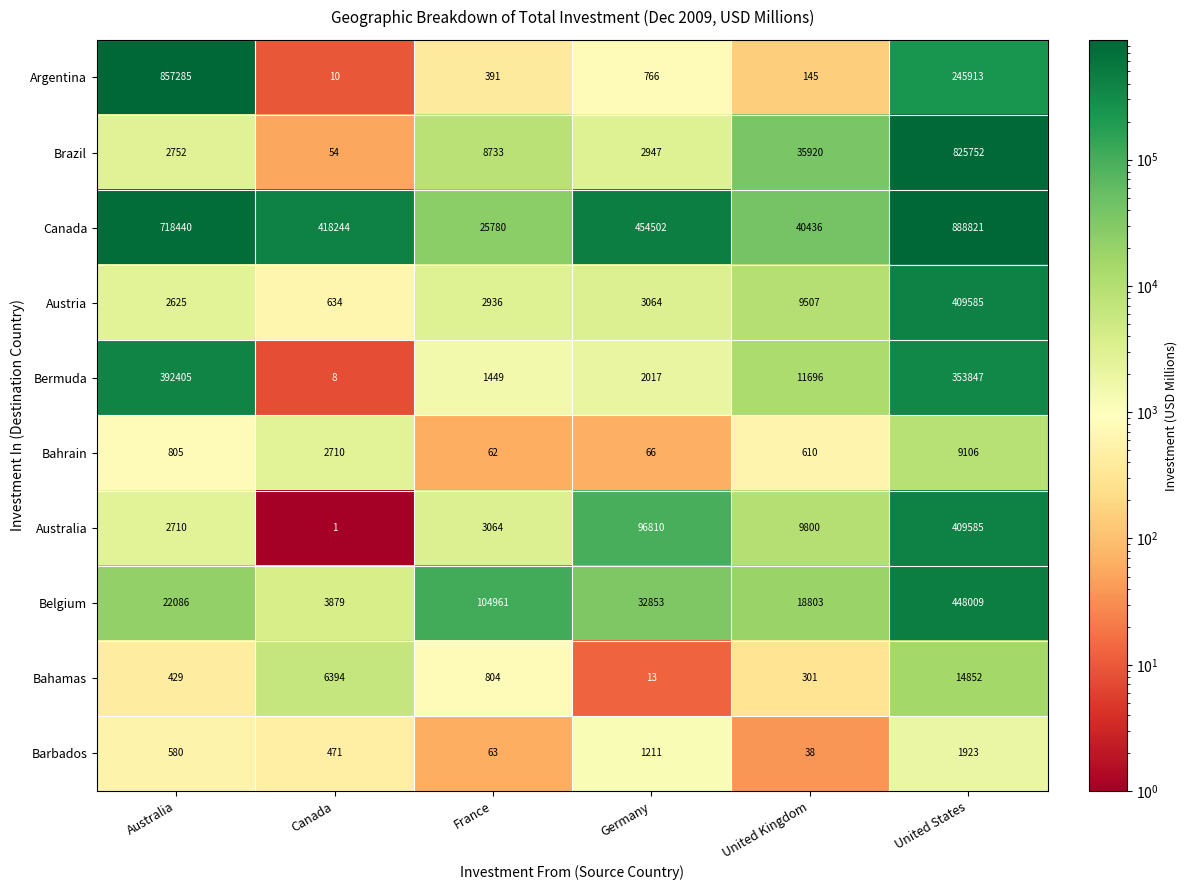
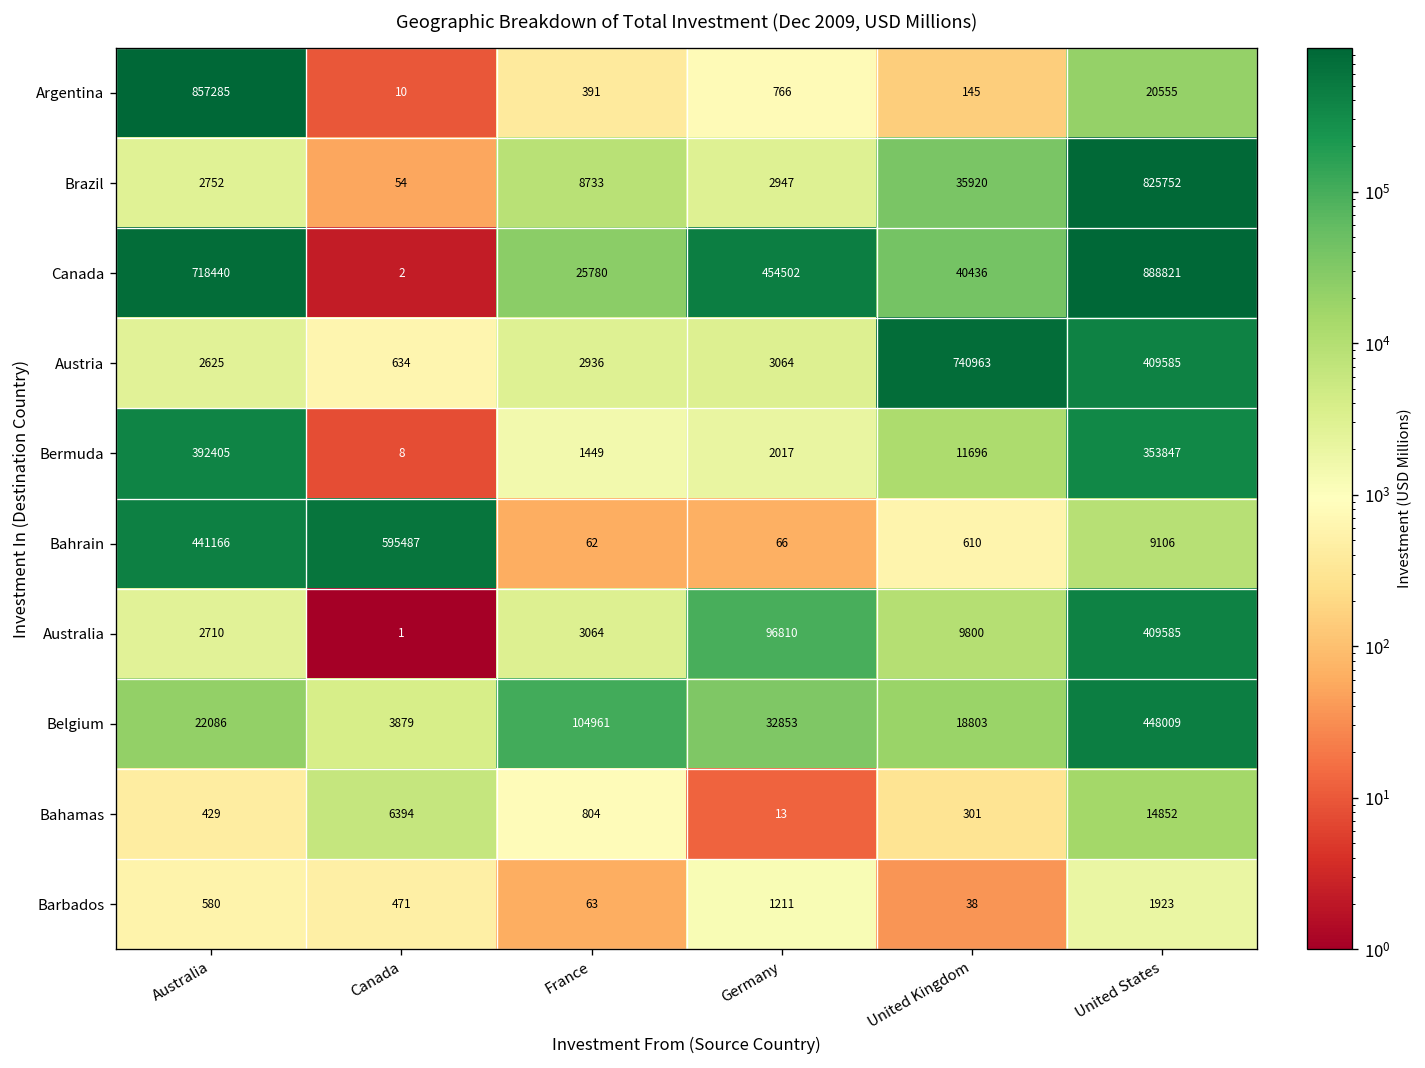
  {
    "Argentina": {
      "Australia": 857285,
      "Canada": 10,
      "France": 391,
      "Germany": 766,
      "United Kingdom": 145,
-     "United States": 245913
+     "United States": 20555
    },
    "Brazil": {
      "Australia": 2752,
      "Canada": 54,
      "France": 8733,
      "Germany": 2947,
      "United Kingdom": 35920,
      "United States": 825752
    },
    "Canada": {
      "Australia": 718440,
-     "Canada": 418244,
+     "Canada": 2,
      "France": 25780,
      "Germany": 454502,
      "United Kingdom": 40436,
      "United States": 888821
    },
    "Austria": {
      "Australia": 2625,
      "Canada": 634,
      "France": 2936,
      "Germany": 3064,
-     "United Kingdom": 9507,
+     "United Kingdom": 740963,
      "United States": 409585
    },
    "Bermuda": {
      "Australia": 392405,
      "Canada": 8,
      "France": 1449,
      "Germany": 2017,
      "United Kingdom": 11696,
      "United States": 353847
    },
    "Bahrain": {
-     "Australia": 805,
-     "Canada": 2710,
+     "Australia": 441166,
+     "Canada": 595487,
      "France": 62,
      "Germany": 66,
      "United Kingdom": 610,
      "United States": 9106
    },
    "Australia": {
      "Australia": 2710,
      "Canada": 1,
      "France": 3064,
      "Germany": 96810,
      "United Kingdom": 9800,
      "United States": 409585
    },
    "Belgium": {
      "Australia": 22086,
      "Canada": 3879,
      "France": 104961,
      "Germany": 32853,
      "United Kingdom": 18803,
      "United States": 448009
    },
    "Bahamas": {
      "Australia": 429,
      "Canada": 6394,
      "France": 804,
      "Germany": 13,
      "United Kingdom": 301,
      "United States": 14852
    },
    "Barbados": {
      "Australia": 580,
      "Canada": 471,
      "France": 63,
      "Germany": 1211,
      "United Kingdom": 38,
      "United States": 1923
    }
  }
